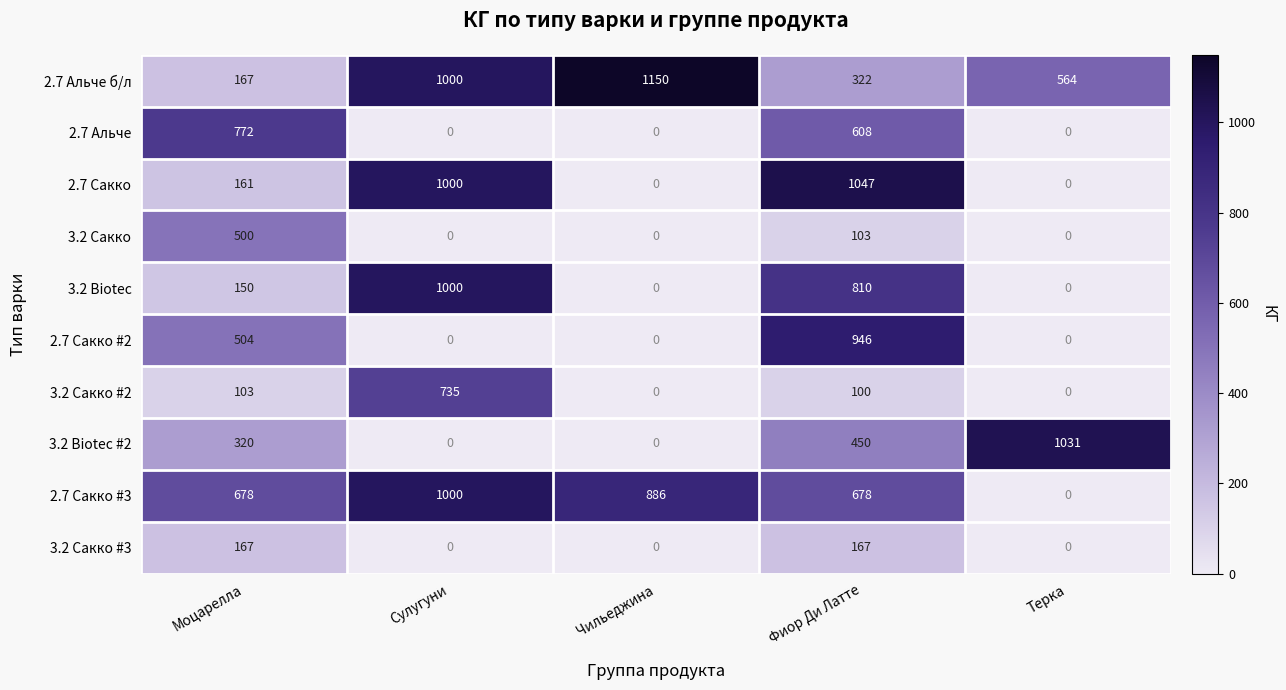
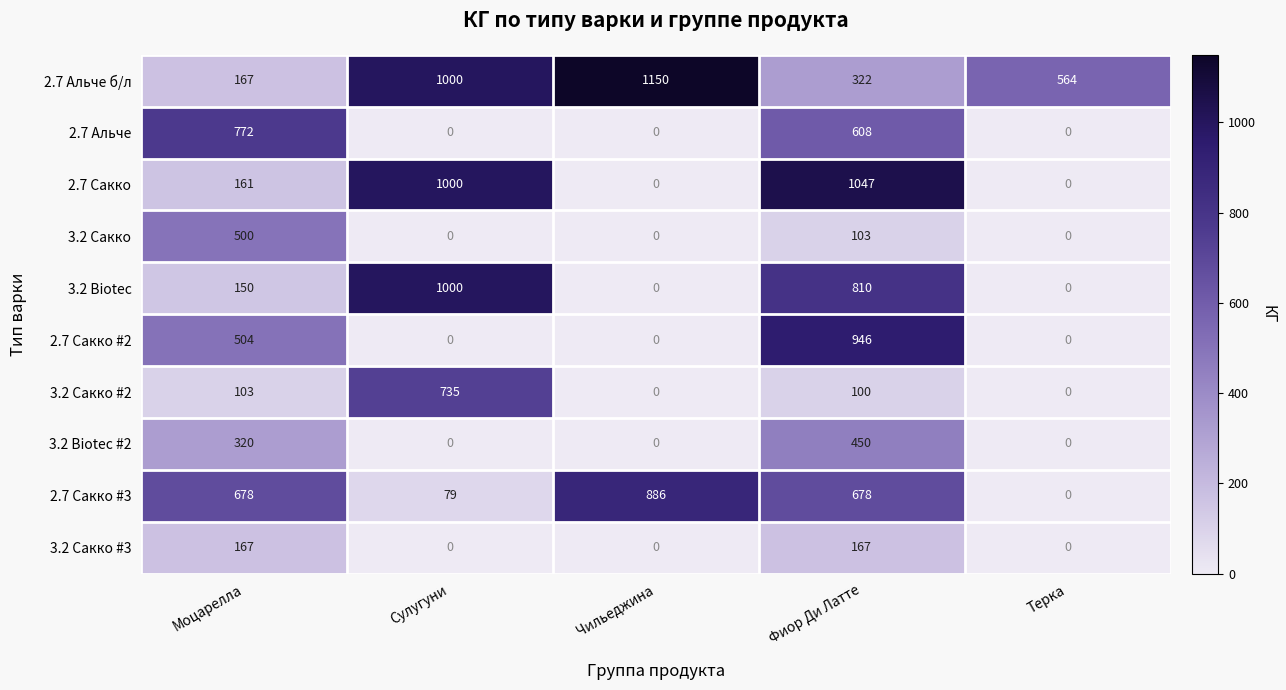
  {
    "2.7 Альче б/л": {
      "Моцарелла": 167,
      "Сулугуни": 1000,
      "Чильеджина": 1150,
      "Фиор Ди Латте": 322,
      "Терка": 564
    },
    "2.7 Альче": {
      "Моцарелла": 772,
      "Сулугуни": 0,
      "Чильеджина": 0,
      "Фиор Ди Латте": 608,
      "Терка": 0
    },
    "2.7 Сакко": {
      "Моцарелла": 161,
      "Сулугуни": 1000,
      "Чильеджина": 0,
      "Фиор Ди Латте": 1047,
      "Терка": 0
    },
    "3.2 Сакко": {
      "Моцарелла": 500,
      "Сулугуни": 0,
      "Чильеджина": 0,
      "Фиор Ди Латте": 103,
      "Терка": 0
    },
    "3.2 Biotec": {
      "Моцарелла": 150,
      "Сулугуни": 1000,
      "Чильеджина": 0,
      "Фиор Ди Латте": 810,
      "Терка": 0
    },
    "2.7 Сакко #2": {
      "Моцарелла": 504,
      "Сулугуни": 0,
      "Чильеджина": 0,
      "Фиор Ди Латте": 946,
      "Терка": 0
    },
    "3.2 Сакко #2": {
      "Моцарелла": 103,
      "Сулугуни": 735,
      "Чильеджина": 0,
      "Фиор Ди Латте": 100,
      "Терка": 0
    },
    "3.2 Biotec #2": {
      "Моцарелла": 320,
      "Сулугуни": 0,
      "Чильеджина": 0,
      "Фиор Ди Латте": 450,
-     "Терка": 1031
+     "Терка": 0
    },
    "2.7 Сакко #3": {
      "Моцарелла": 678,
-     "Сулугуни": 1000,
+     "Сулугуни": 79,
      "Чильеджина": 886,
      "Фиор Ди Латте": 678,
      "Терка": 0
    },
    "3.2 Сакко #3": {
      "Моцарелла": 167,
      "Сулугуни": 0,
      "Чильеджина": 0,
      "Фиор Ди Латте": 167,
      "Терка": 0
    }
  }
